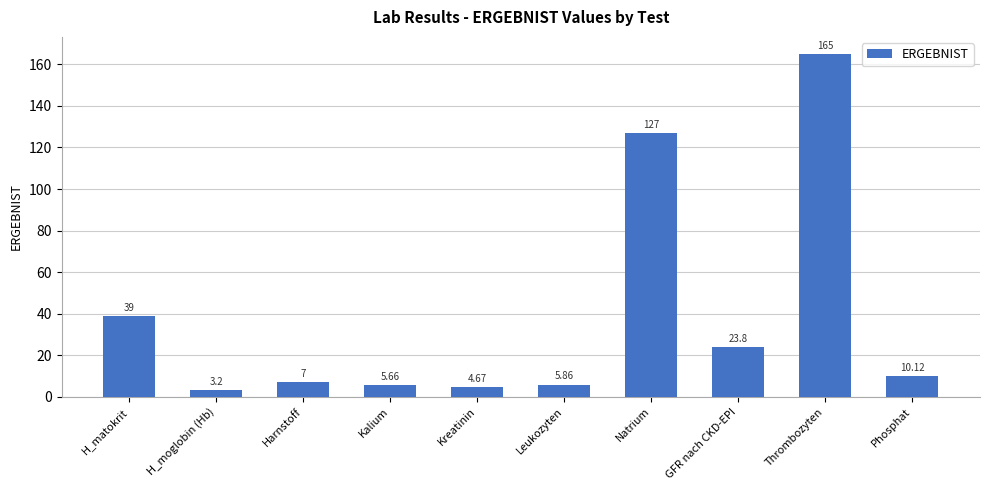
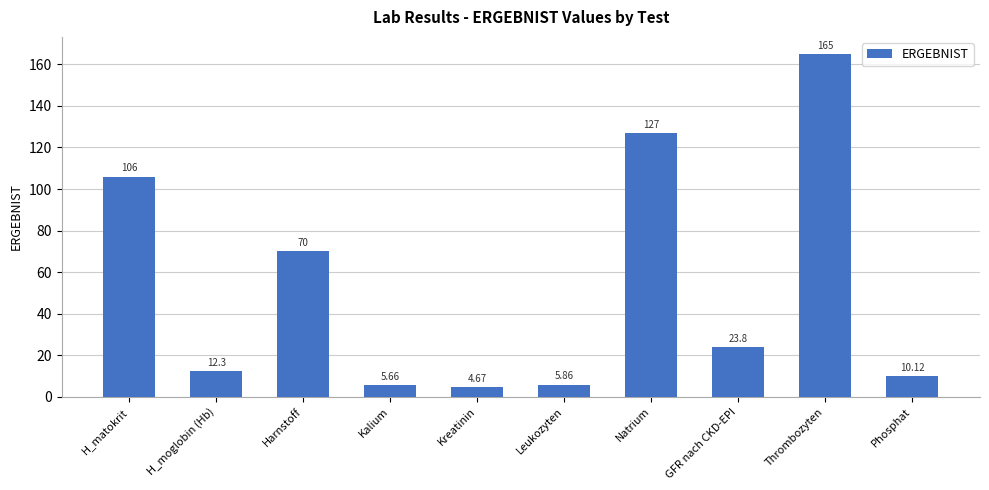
  {
-   "H_matokrit": 39,
-   "H_moglobin (Hb)": 3.2,
-   "Harnstoff": 7,
+   "H_matokrit": 106,
+   "H_moglobin (Hb)": 12.3,
+   "Harnstoff": 70,
    "Kalium": 5.66,
    "Kreatinin": 4.67,
    "Leukozyten": 5.86,
    "Natrium": 127,
    "GFR nach CKD-EPI": 23.8,
    "Thrombozyten": 165,
    "Phosphat": 10.12
  }
